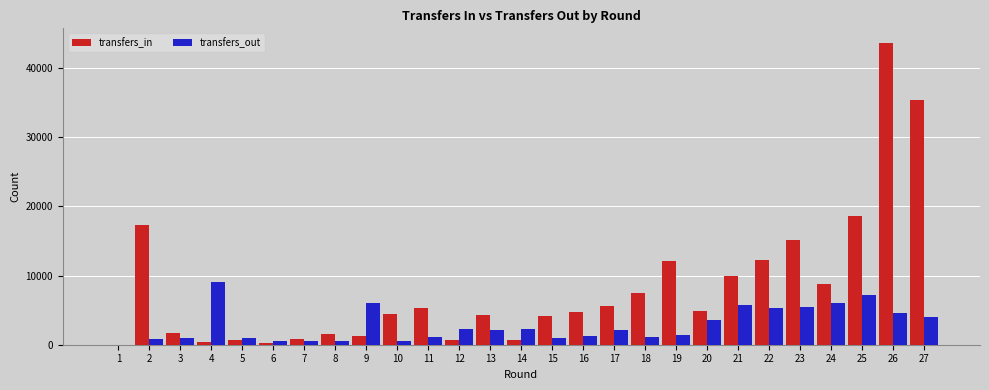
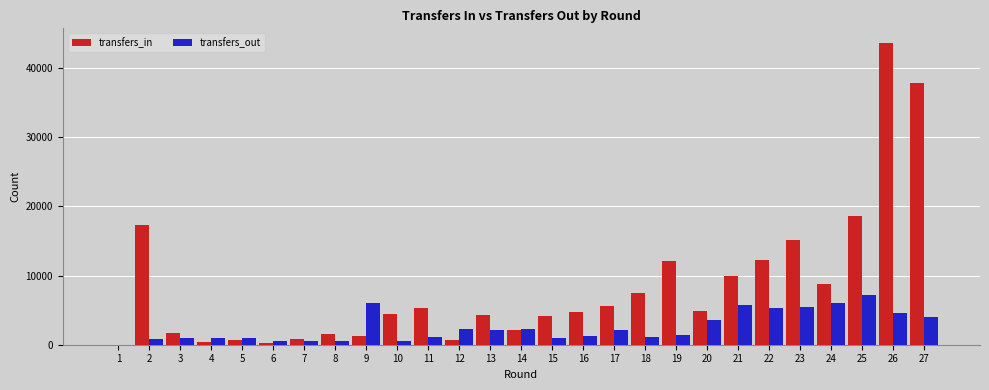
  {
    "transfers_in": {
      "1": 0,
      "2": 17000,
      "3": 2000,
      "4": 0,
      "5": 1000,
      "7": 1000,
      "8": 1000,
      "9": 1000,
      "10": 4000,
      "11": 5000,
      "12": 1000,
      "13": 4000,
-     "14": 1000,
+     "14": 2000,
      "15": 4000,
      "16": 5000,
      "17": 6000,
      "18": 7000,
      "19": 12000,
      "20": 5000,
      "21": 10000,
      "22": 12000,
      "23": 15000,
      "24": 9000,
      "25": 19000,
      "26": 44000,
-     "27": 35000
+     "27": 38000
    },
    "transfers_out": {
      "1": 0,
      "2": 1000,
      "3": 1000,
-     "4": 9000,
+     "4": 1000,
      "5": 1000,
      "6": 1000,
      "7": 1000,
      "8": 0,
      "9": 6000,
      "10": 1000,
      "11": 1000,
      "12": 2000,
      "13": 2000,
      "14": 2000,
      "15": 1000,
      "16": 1000,
      "17": 2000,
      "18": 1000,
      "19": 1000,
      "20": 4000,
      "21": 6000,
      "22": 5000,
      "23": 5000,
      "24": 6000,
      "25": 7000,
      "26": 5000,
      "27": 4000
    }
  }
